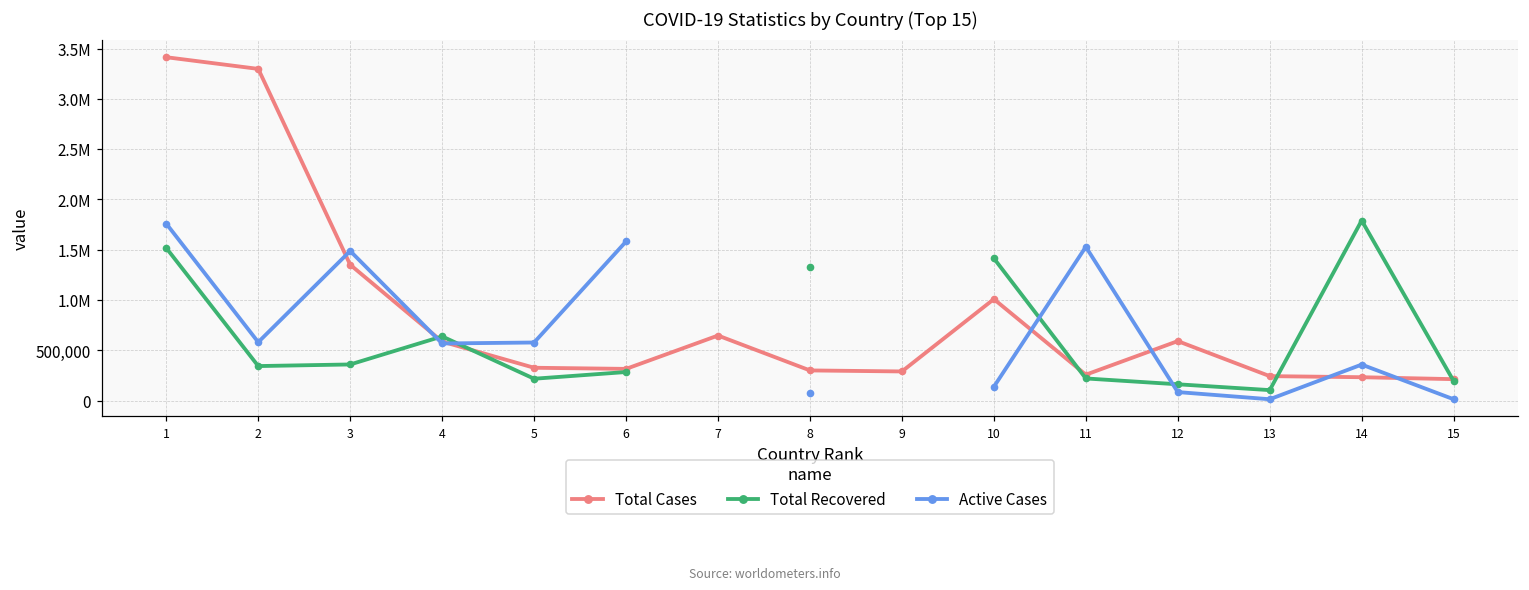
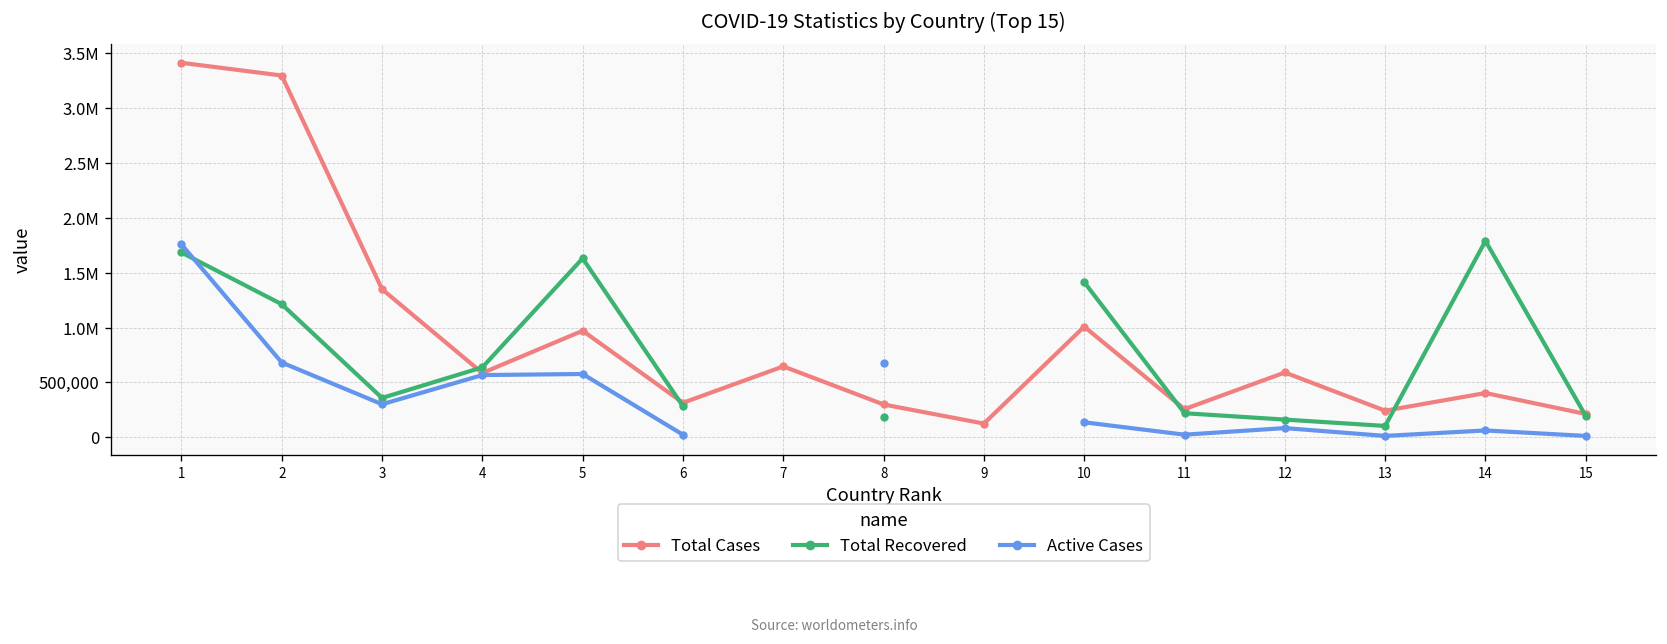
  {
    "Total Cases": {
      "1": "3,400,000",
      "2": "3,300,000",
      "3": "1,400,000",
-     "5": "300,000",
+     "5": "1,000,000",
      "6": "300,000",
      "7": "600,000",
      "8": "300,000",
-     "9": "300,000",
+     "9": "100,000",
      "10": "1,000,000",
      "11": "300,000",
      "12": "600,000",
      "13": "200,000",
-     "14": "200,000"
+     "14": "400,000"
    },
    "Total Recovered": {
-     "1": "1,500,000",
-     "2": "300,000",
+     "1": "1,700,000",
+     "2": "1,200,000",
      "3": "400,000",
      "4": "600,000",
-     "5": "200,000",
+     "5": "1,600,000",
      "6": "300,000",
-     "8": "1,300,000",
+     "8": "200,000",
      "10": "1,400,000",
      "11": "200,000",
      "12": "200,000",
      "13": "100,000",
      "14": "1,800,000"
    },
    "Active Cases": {
      "1": "1,800,000",
-     "2": "600,000",
-     "3": "1,500,000",
+     "2": "700,000",
+     "3": "300,000",
      "5": "600,000",
-     "6": "1,600,000",
-     "8": "100,000",
+     "6": "0",
+     "8": "700,000",
      "10": "100,000",
-     "11": "1,500,000",
+     "11": "0",
      "12": "100,000",
      "13": "0",
-     "14": "400,000",
+     "14": "100,000",
      "15": "0"
    }
  }
